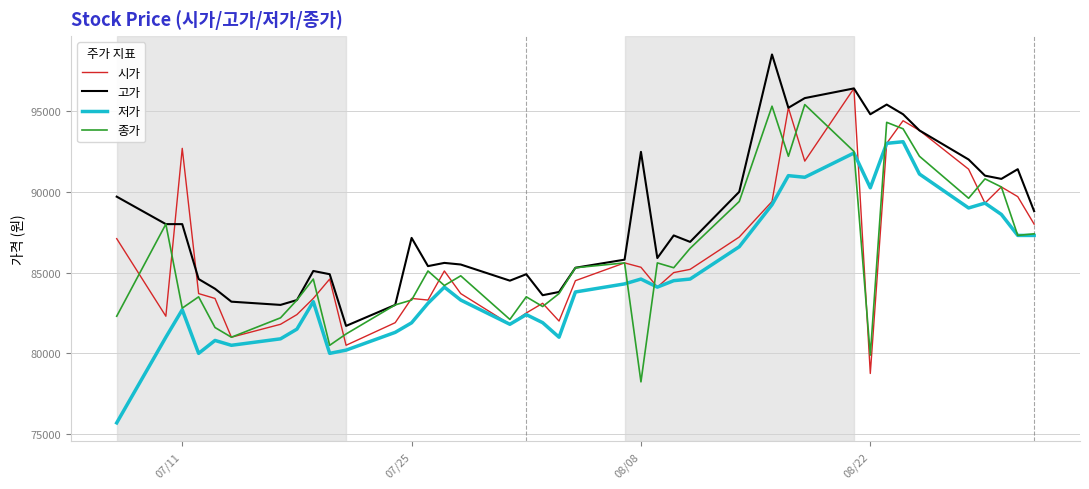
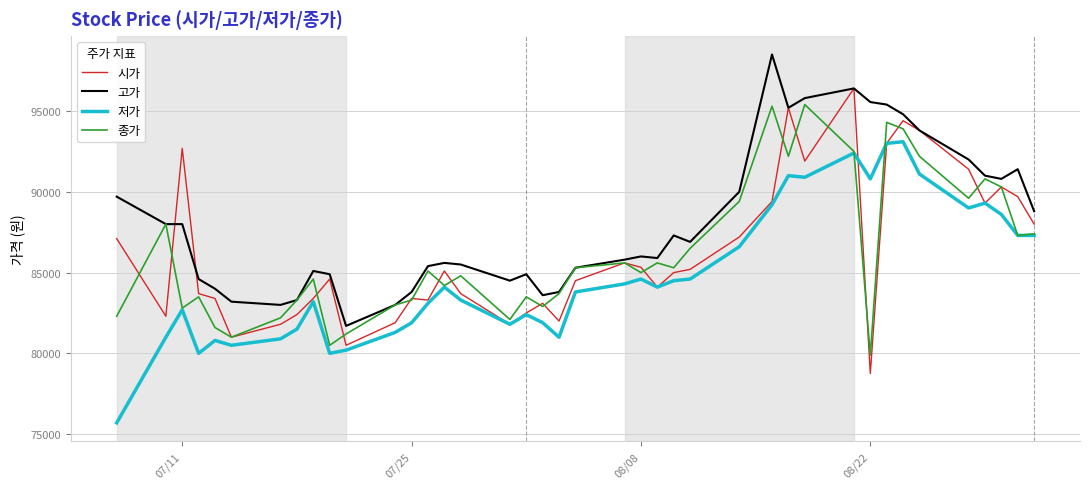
  {
    "시가": {
      "07/11": 92700,
      "08/08": 85300,
      "08/22": 78800
    },
    "고가": {
      "07/11": 88000,
-     "07/25": 87100,
-     "08/08": 92500,
-     "08/22": 94800
+     "07/25": 83800,
+     "08/08": 86000,
+     "08/22": 95600
    },
    "저가": {
      "07/25": 81900,
      "08/08": 84600,
-     "08/22": 90300
+     "08/22": 90800
    },
    "종가": {
-     "08/08": 78200,
+     "08/08": 85000,
      "08/22": 79900
    }
  }
